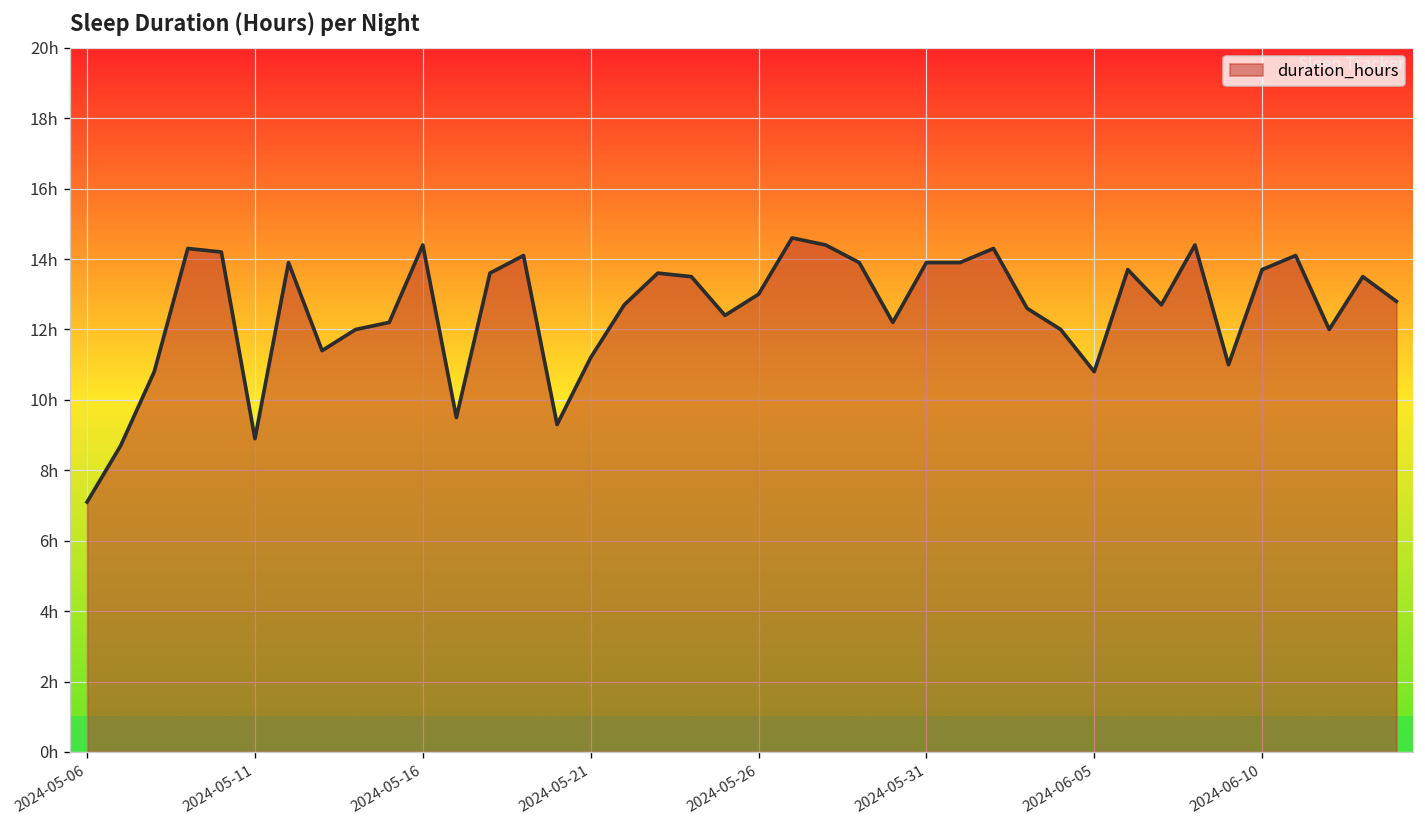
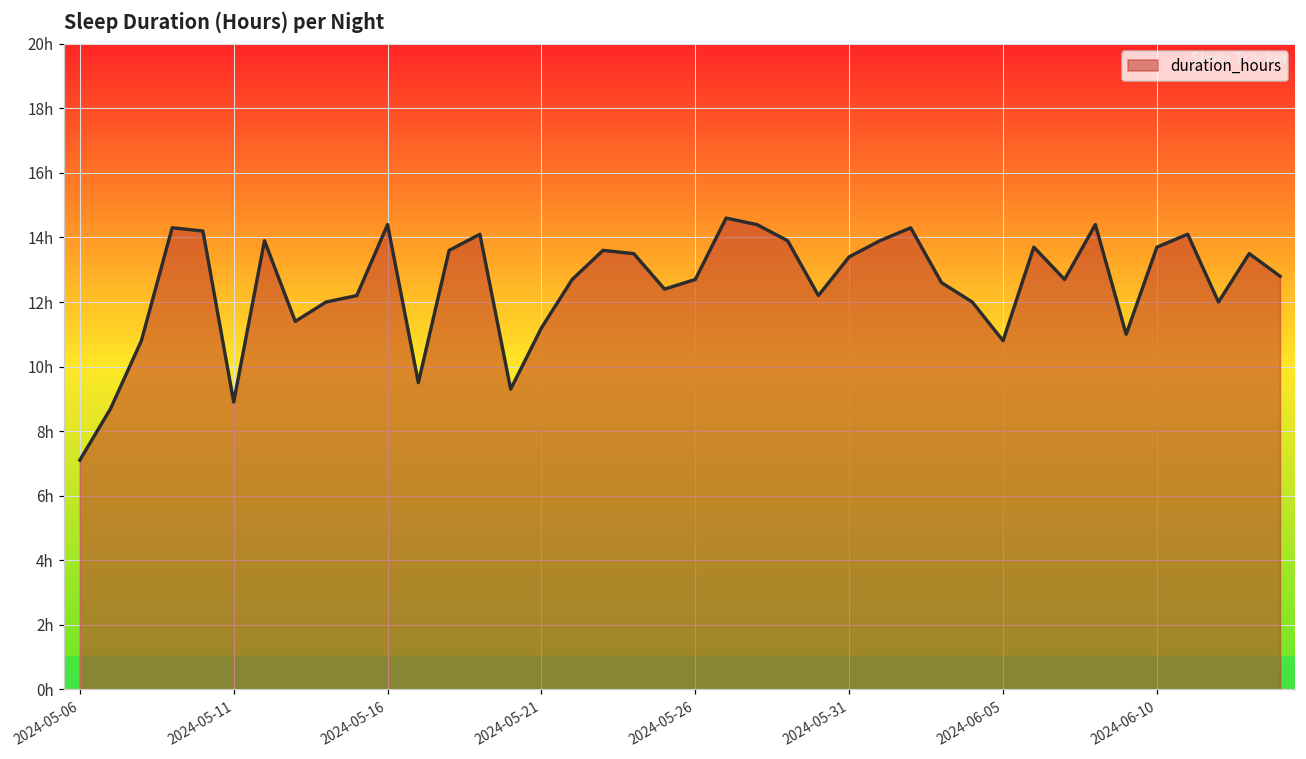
  {
    "2024-05-06": "7.1h",
    "2024-05-11": "8.9h",
    "2024-05-16": "14.4h",
    "2024-05-21": "11.2h",
-   "2024-05-26": "13.0h",
-   "2024-05-31": "13.9h",
+   "2024-05-26": "12.7h",
+   "2024-05-31": "13.4h",
    "2024-06-05": "10.8h",
    "2024-06-10": "13.7h"
  }
